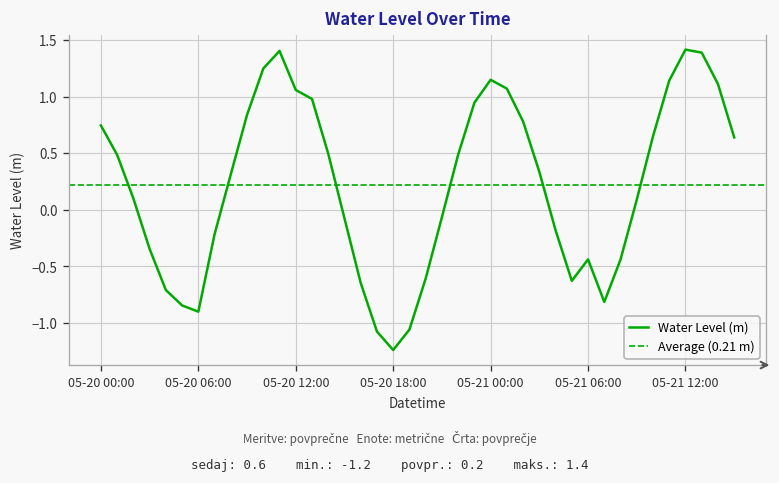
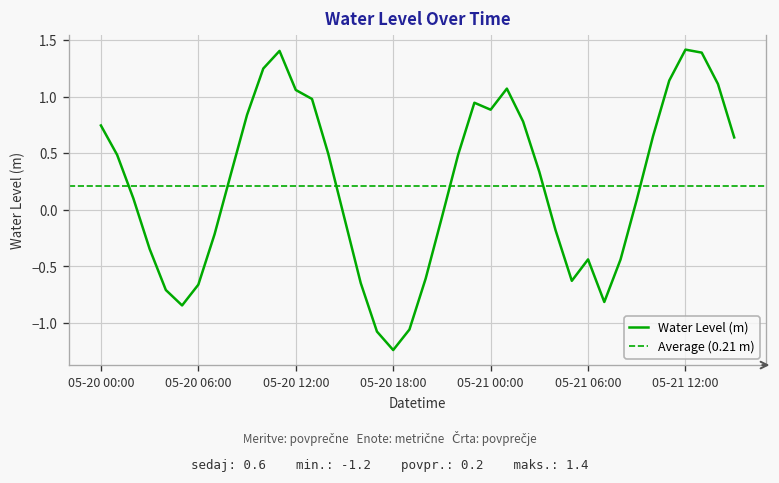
  {
    "05-20 00:00": 0.7,
-   "05-20 06:00": -0.9,
+   "05-20 06:00": -0.7,
    "05-20 12:00": 1.1,
    "05-20 18:00": -1.2,
-   "05-21 00:00": 1.1,
+   "05-21 00:00": 0.9,
    "05-21 06:00": -0.4,
    "05-21 12:00": 1.4
  }
